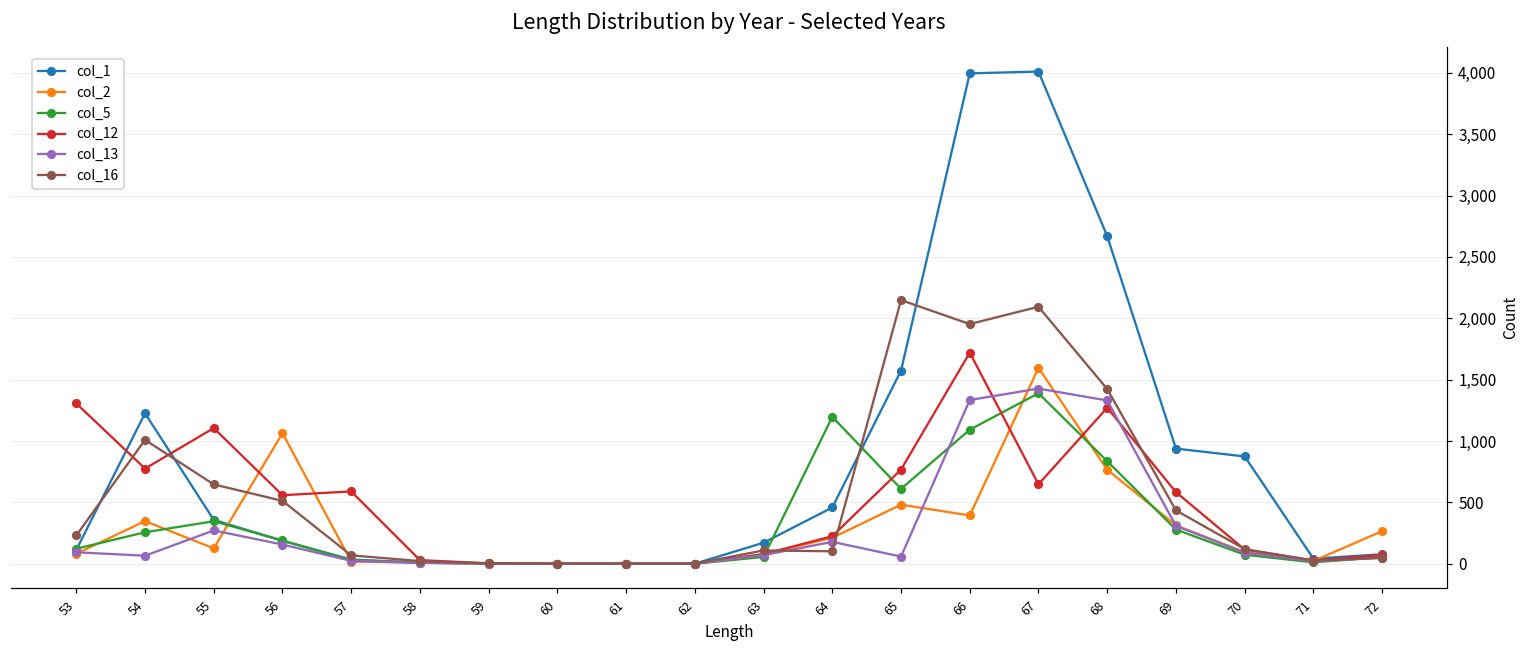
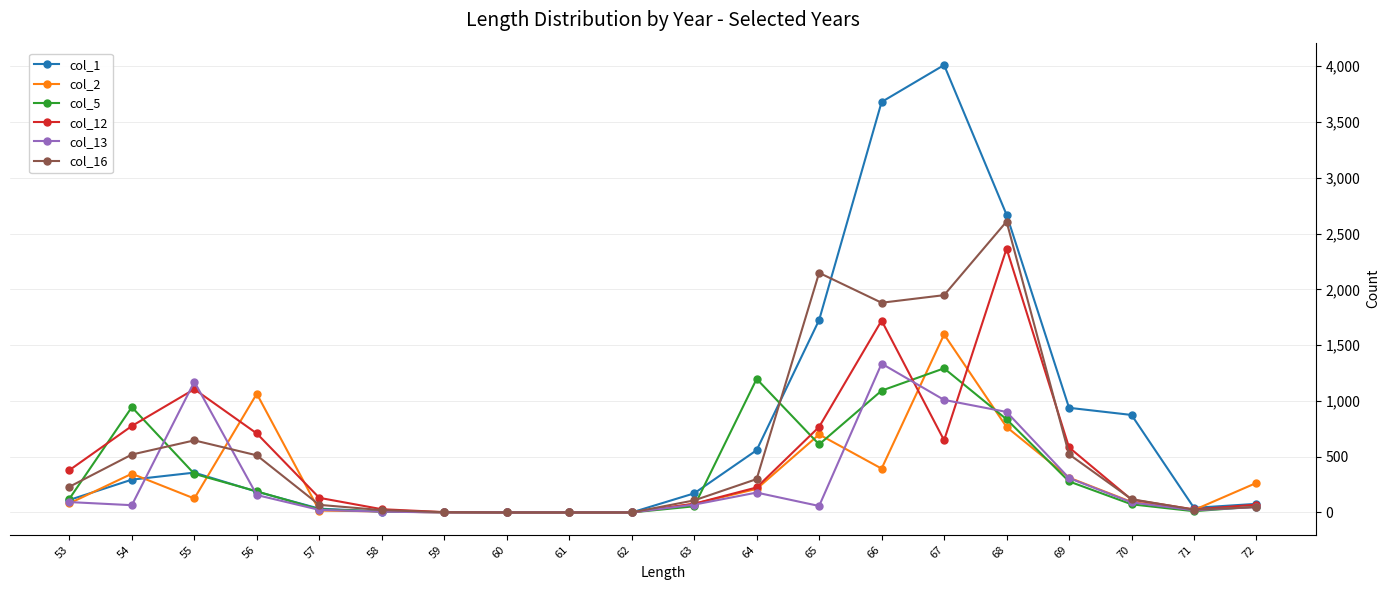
  {
    "col_1": {
-     "54": "1,230",
+     "54": "290",
      "63": "170",
-     "64": "460",
-     "65": "1,570",
-     "66": "4,000",
+     "64": "560",
+     "65": "1,730",
+     "66": "3,680",
      "67": "4,010",
      "68": "2,670",
      "69": "940",
      "70": "870"
    },
    "col_2": {
      "54": "350",
      "55": "130",
      "56": "1,060",
-     "65": "480",
+     "65": "700",
      "66": "390",
      "67": "1,600",
      "68": "770",
      "72": "270"
    },
    "col_5": {
-     "54": "260",
+     "54": "940",
      "64": "1,200",
      "65": "610",
      "66": "1,090",
-     "67": "1,390",
+     "67": "1,290",
      "68": "840",
      "69": "280"
    },
    "col_12": {
-     "53": "1,310",
+     "53": "380",
      "54": "780",
      "55": "1,110",
-     "56": "560",
-     "57": "590",
+     "56": "710",
+     "57": "130",
      "65": "770",
      "66": "1,720",
      "67": "650",
-     "68": "1,270",
+     "68": "2,370",
      "69": "580"
    },
    "col_13": {
      "54": "70",
-     "55": "270",
+     "55": "1,170",
      "56": "160",
      "64": "180",
      "65": "60",
      "66": "1,330",
-     "67": "1,430",
-     "68": "1,330"
+     "67": "1,010",
+     "68": "900"
    },
    "col_16": {
      "53": "230",
-     "54": "1,010",
+     "54": "520",
      "55": "650",
      "56": "510",
      "57": "70",
      "63": "110",
-     "64": "100",
+     "64": "300",
      "65": "2,150",
-     "66": "1,950",
-     "67": "2,090",
-     "68": "1,420",
-     "69": "430"
+     "66": "1,880",
+     "67": "1,950",
+     "68": "2,610",
+     "69": "520"
    }
  }
